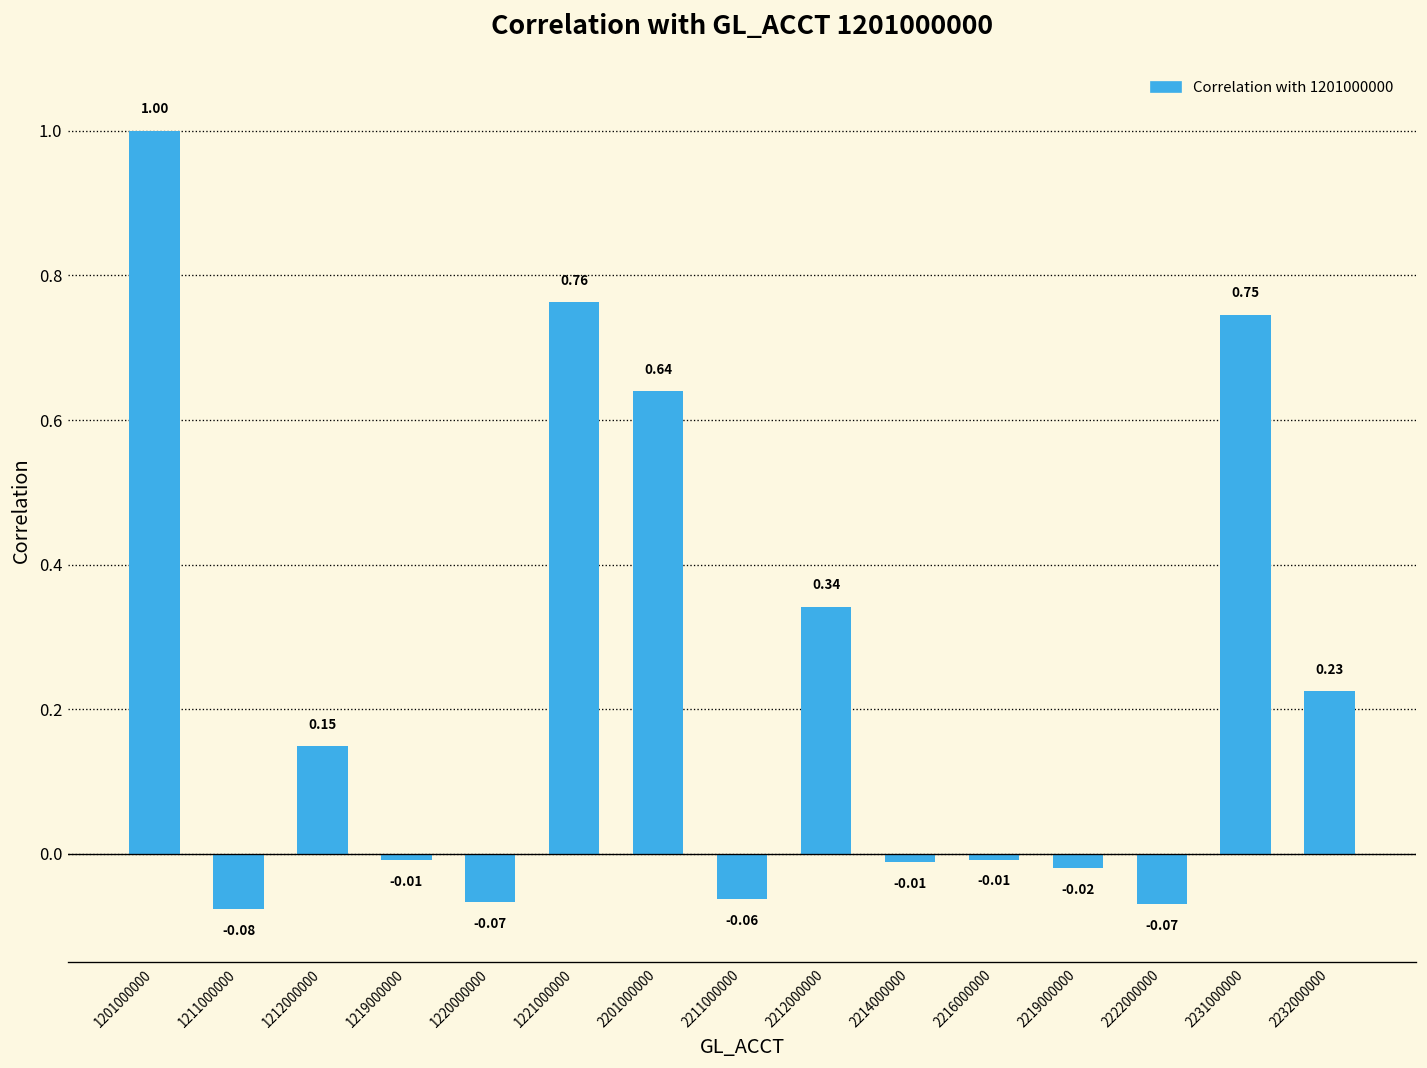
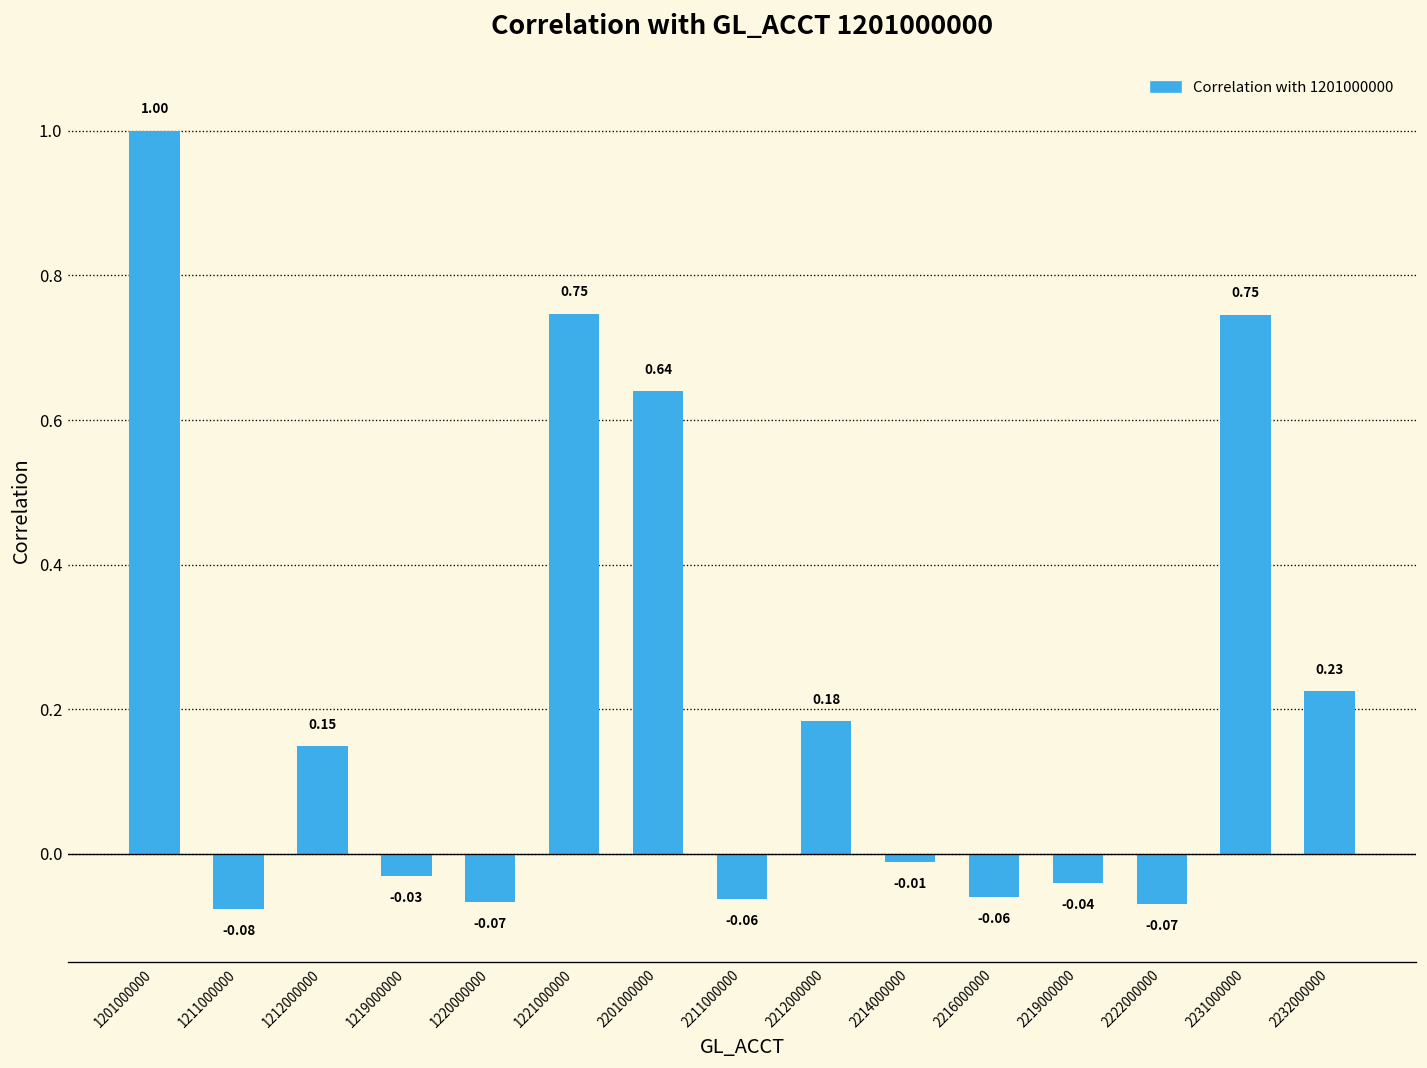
  {
    "1201000000": 1.00,
    "1211000000": -0.08,
    "1212000000": 0.15,
-   "1219000000": -0.01,
+   "1219000000": -0.03,
    "1220000000": -0.07,
-   "1221000000": 0.76,
+   "1221000000": 0.75,
    "2201000000": 0.64,
    "2211000000": -0.06,
-   "2212000000": 0.34,
+   "2212000000": 0.18,
    "2214000000": -0.01,
-   "2216000000": -0.01,
-   "2219000000": -0.02,
+   "2216000000": -0.06,
+   "2219000000": -0.04,
    "2222000000": -0.07,
    "2231000000": 0.75,
    "2232000000": 0.23
  }
